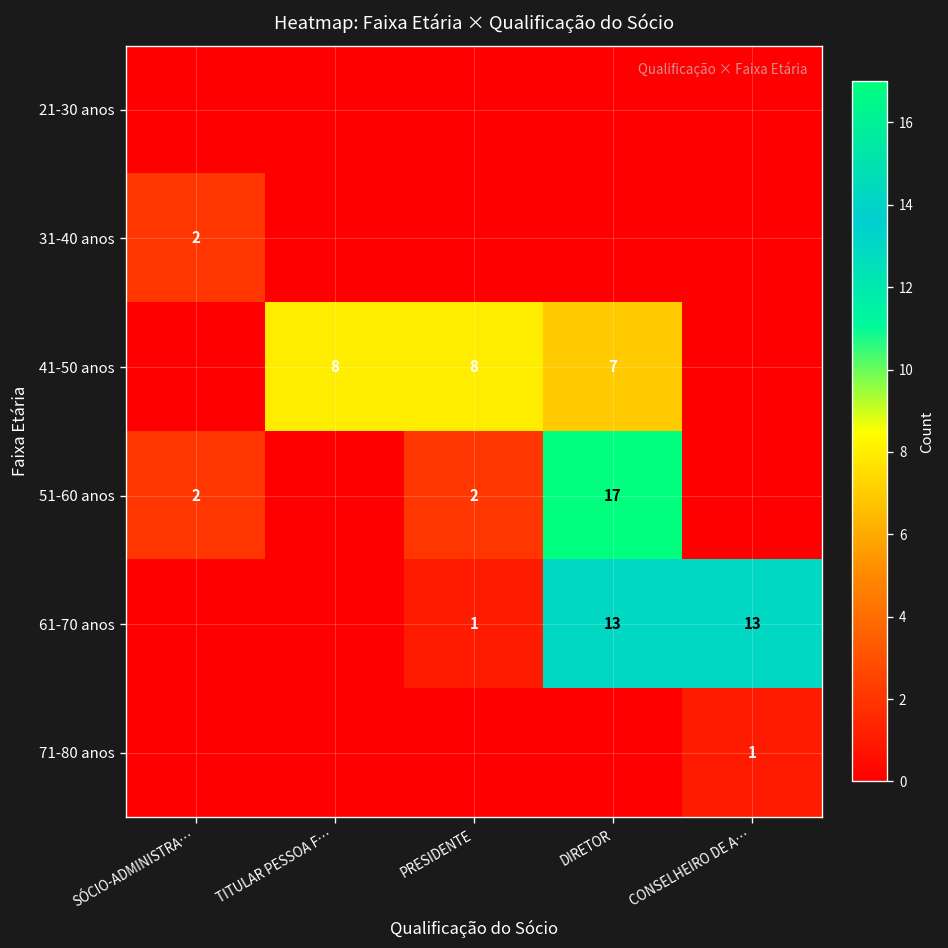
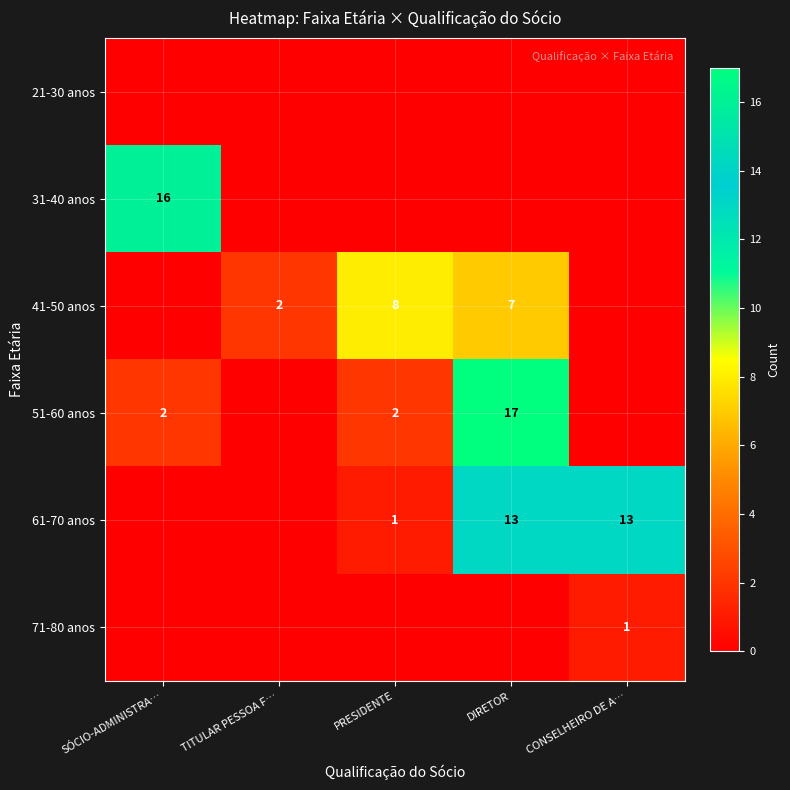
  {
    "31-40 anos": {
-     "SÓCIO-ADMINISTRA…": 2
+     "SÓCIO-ADMINISTRA…": 16
    },
    "41-50 anos": {
-     "TITULAR PESSOA F…": 8,
+     "TITULAR PESSOA F…": 2,
      "PRESIDENTE": 8,
      "DIRETOR": 7
    },
    "51-60 anos": {
      "SÓCIO-ADMINISTRA…": 2,
      "PRESIDENTE": 2,
      "DIRETOR": 17
    },
    "61-70 anos": {
      "PRESIDENTE": 1,
      "DIRETOR": 13,
      "CONSELHEIRO DE A…": 13
    },
    "71-80 anos": {
      "CONSELHEIRO DE A…": 1
    }
  }
